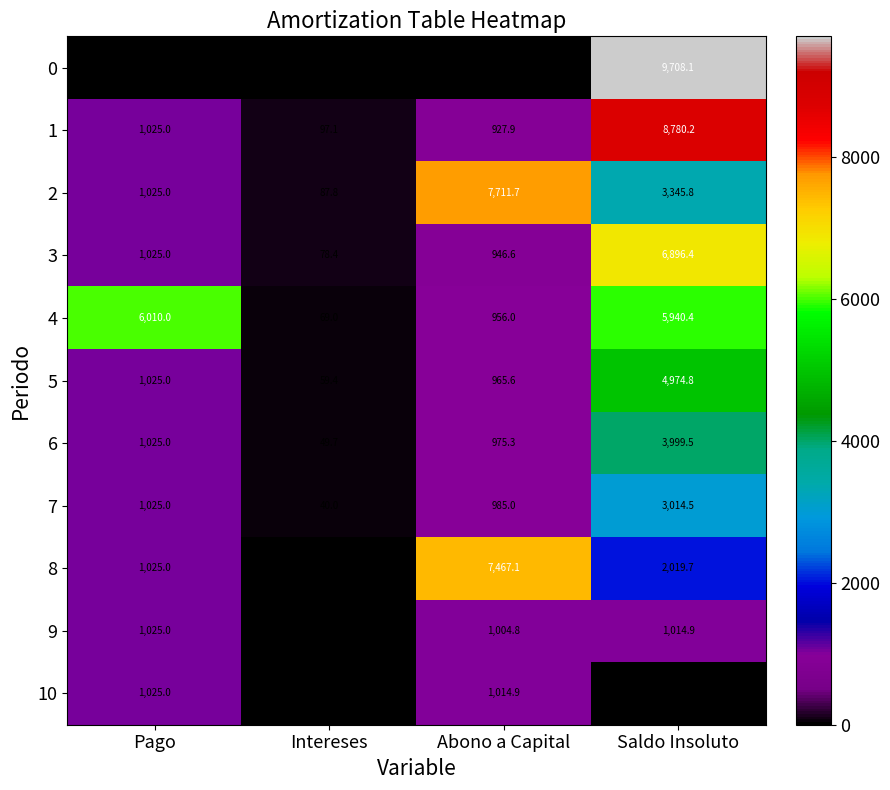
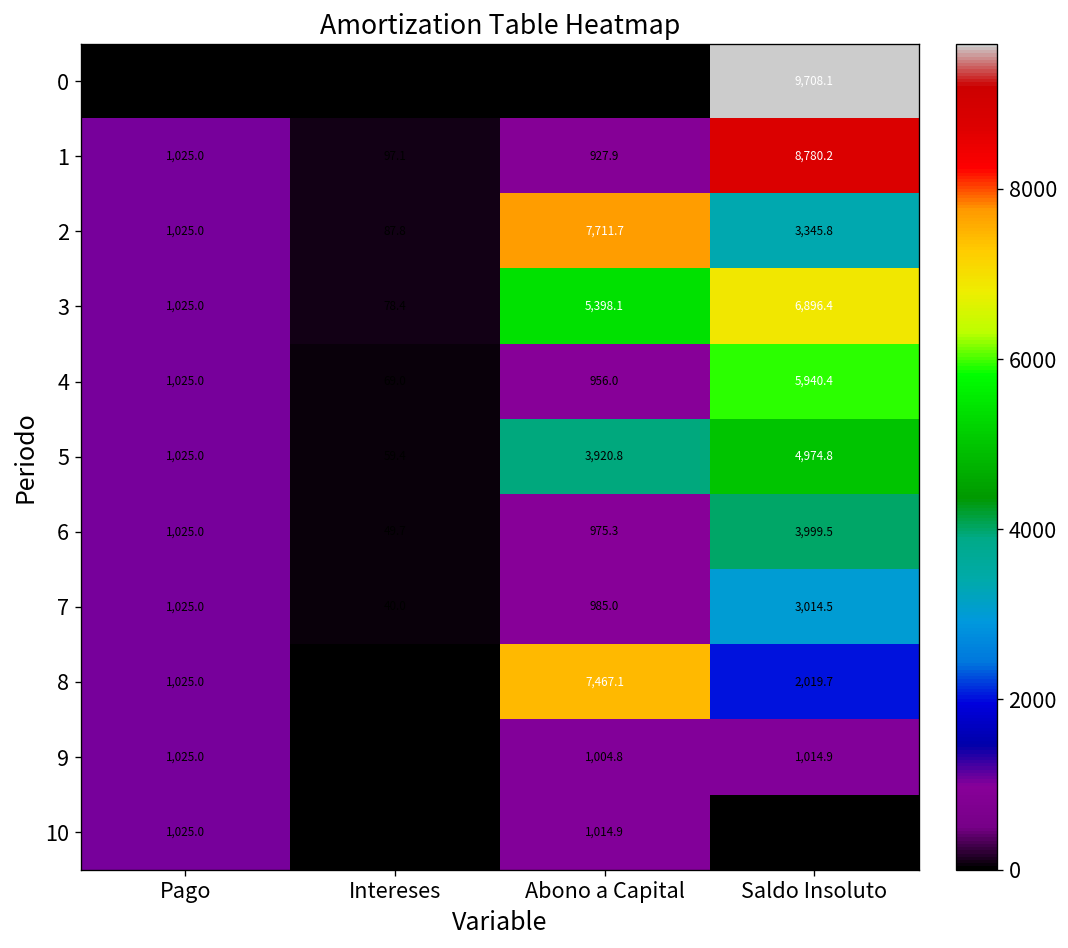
  {
    "0": {
      "Saldo Insoluto": "9,708.1"
    },
    "1": {
      "Pago": "1,025.0",
      "Abono a Capital": "927.9",
      "Saldo Insoluto": "8,780.2"
    },
    "2": {
      "Pago": "1,025.0",
      "Abono a Capital": "7,711.7",
      "Saldo Insoluto": "3,345.8"
    },
    "3": {
      "Pago": "1,025.0",
-     "Abono a Capital": "946.6",
+     "Abono a Capital": "5,398.1",
      "Saldo Insoluto": "6,896.4"
    },
    "4": {
-     "Pago": "6,010.0",
+     "Pago": "1,025.0",
      "Abono a Capital": "956.0",
      "Saldo Insoluto": "5,940.4"
    },
    "5": {
      "Pago": "1,025.0",
-     "Abono a Capital": "965.6",
+     "Abono a Capital": "3,920.8",
      "Saldo Insoluto": "4,974.8"
    },
    "6": {
      "Pago": "1,025.0",
      "Abono a Capital": "975.3",
      "Saldo Insoluto": "3,999.5"
    },
    "7": {
      "Pago": "1,025.0",
      "Abono a Capital": "985.0",
      "Saldo Insoluto": "3,014.5"
    },
    "8": {
      "Pago": "1,025.0",
      "Abono a Capital": "7,467.1",
      "Saldo Insoluto": "2,019.7"
    },
    "9": {
      "Pago": "1,025.0",
      "Abono a Capital": "1,004.8",
      "Saldo Insoluto": "1,014.9"
    },
    "10": {
      "Pago": "1,025.0",
      "Abono a Capital": "1,014.9"
    }
  }
